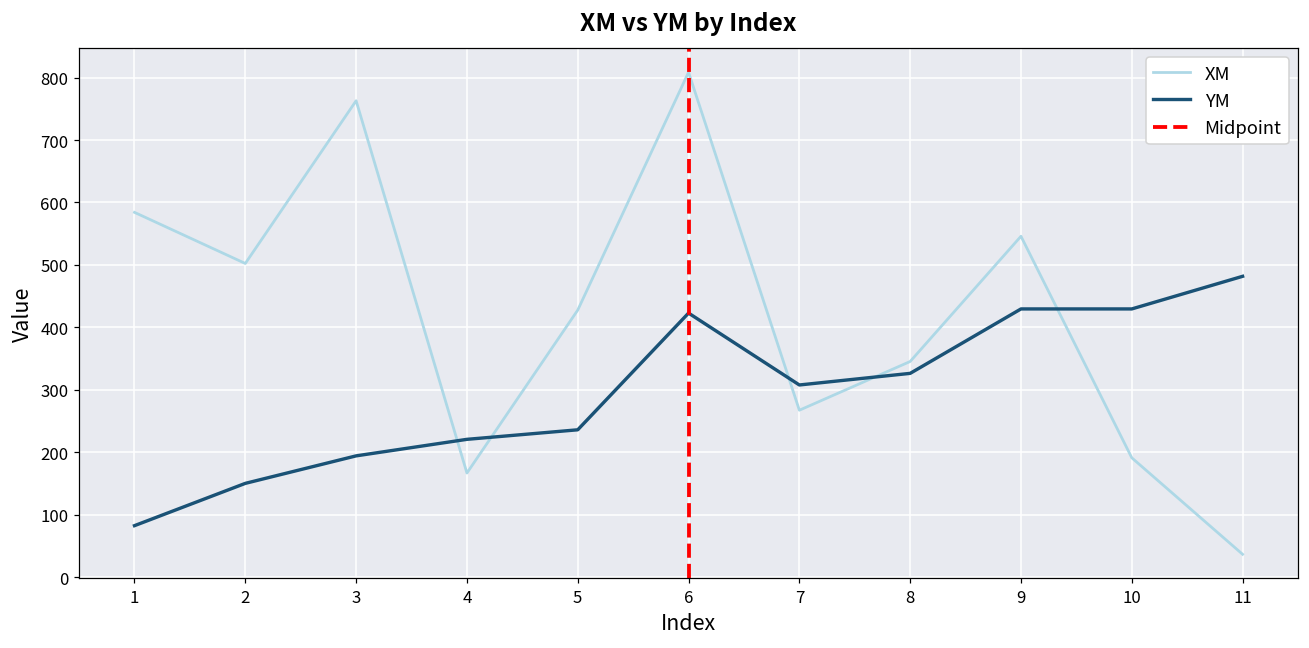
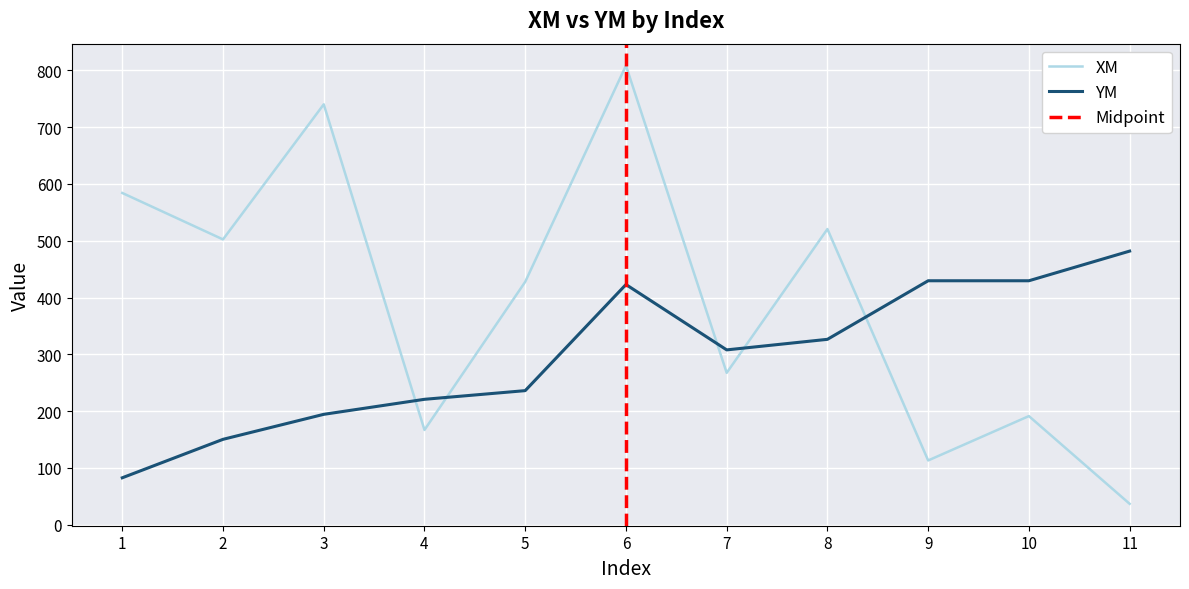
  {
    "XM": {
      "1": 580,
      "2": 500,
-     "3": 760,
+     "3": 740,
      "4": 170,
      "5": 430,
      "6": 810,
      "7": 270,
-     "8": 350,
-     "9": 550,
+     "8": 520,
+     "9": 110,
      "10": 190,
      "11": 40
    },
    "YM": {
      "1": 80,
      "2": 150,
      "3": 190,
      "4": 220,
      "5": 240,
      "6": 420,
      "7": 310,
      "8": 330,
      "9": 430,
      "10": 430,
      "11": 480
    }
  }
